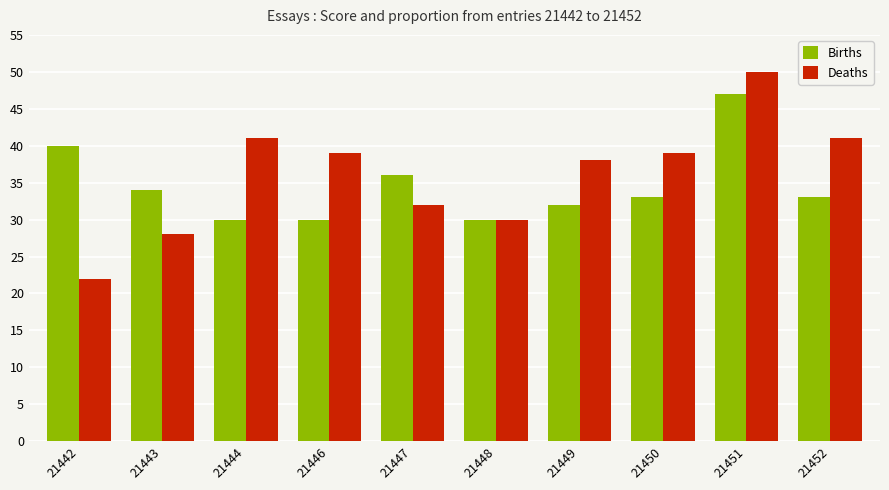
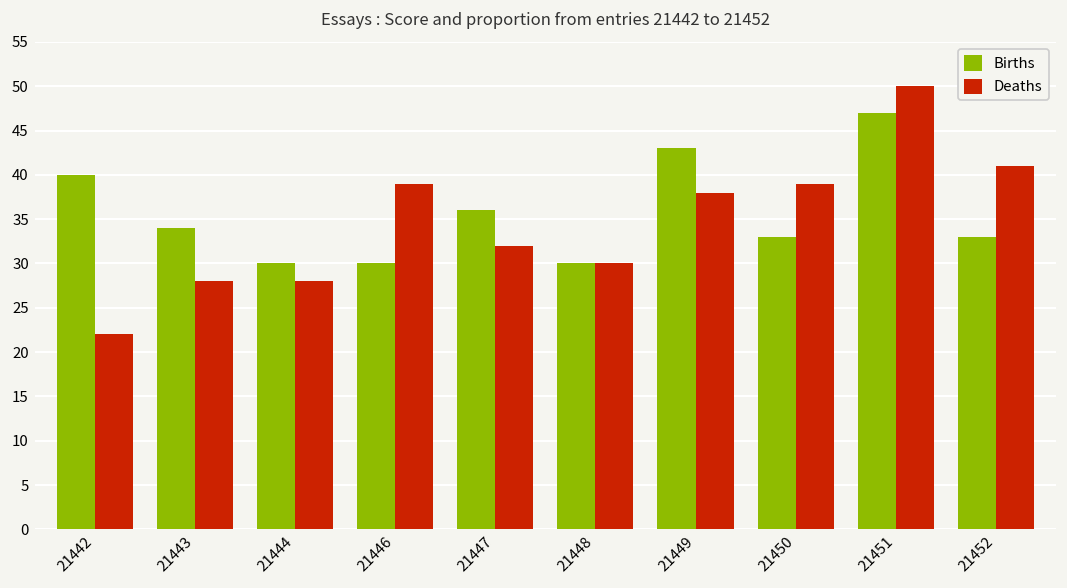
  {
    "Births": {
      "21442": 40,
      "21443": 34,
      "21444": 30,
      "21446": 30,
      "21447": 36,
      "21448": 30,
-     "21449": 32,
+     "21449": 43,
      "21450": 33,
      "21451": 47,
      "21452": 33
    },
    "Deaths": {
      "21442": 22,
      "21443": 28,
-     "21444": 41,
+     "21444": 28,
      "21446": 39,
      "21447": 32,
      "21448": 30,
      "21449": 38,
      "21450": 39,
      "21451": 50,
      "21452": 41
    }
  }
